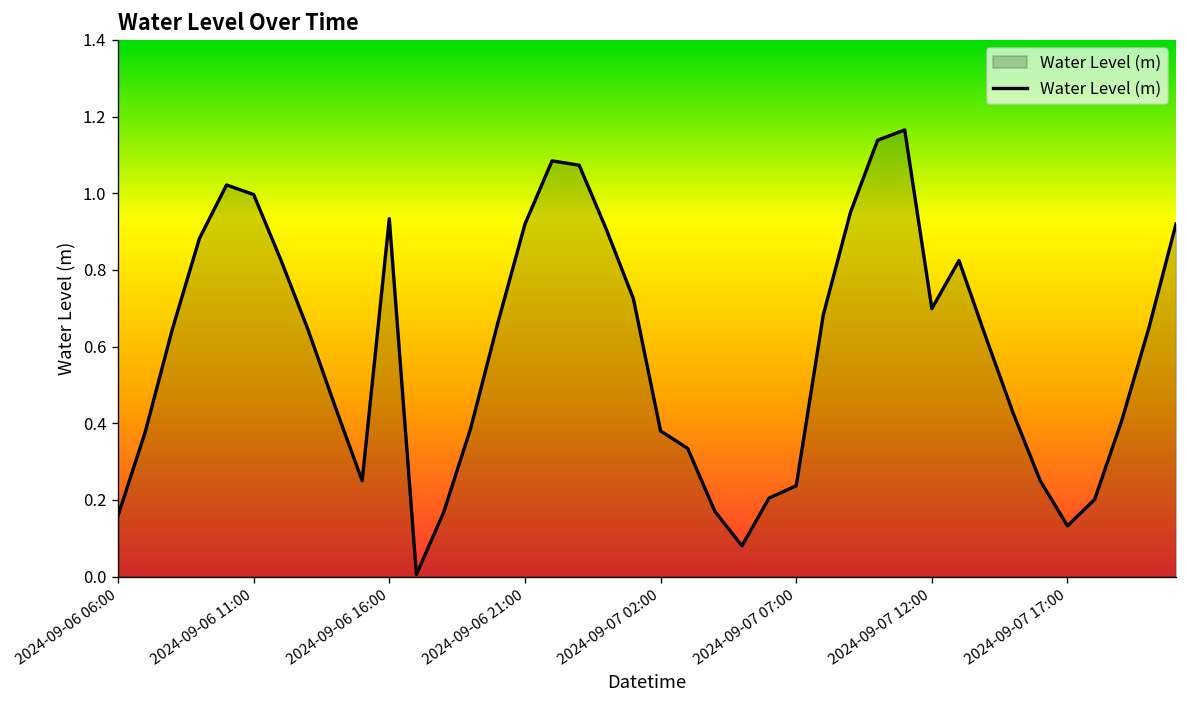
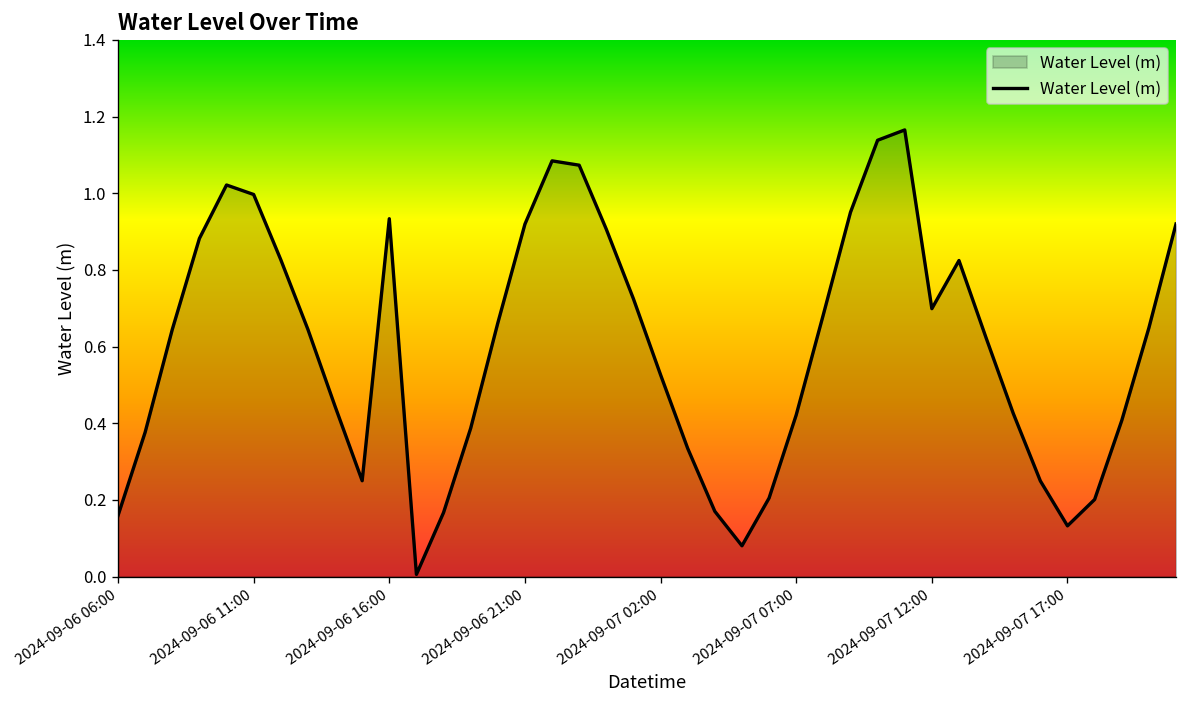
  {
    "2024-09-06 06:00": 0.16,
    "2024-09-06 11:00": 1.00,
    "2024-09-06 16:00": 0.93,
    "2024-09-06 21:00": 0.92,
-   "2024-09-07 02:00": 0.38,
-   "2024-09-07 07:00": 0.24,
+   "2024-09-07 02:00": 0.53,
+   "2024-09-07 07:00": 0.42,
    "2024-09-07 12:00": 0.70,
    "2024-09-07 17:00": 0.13
  }
